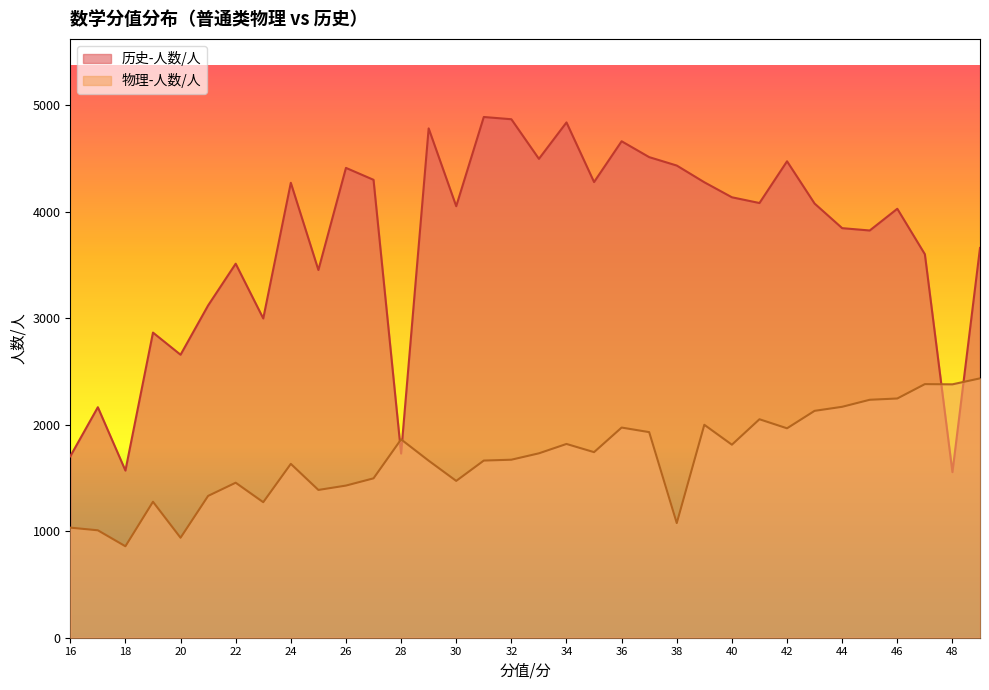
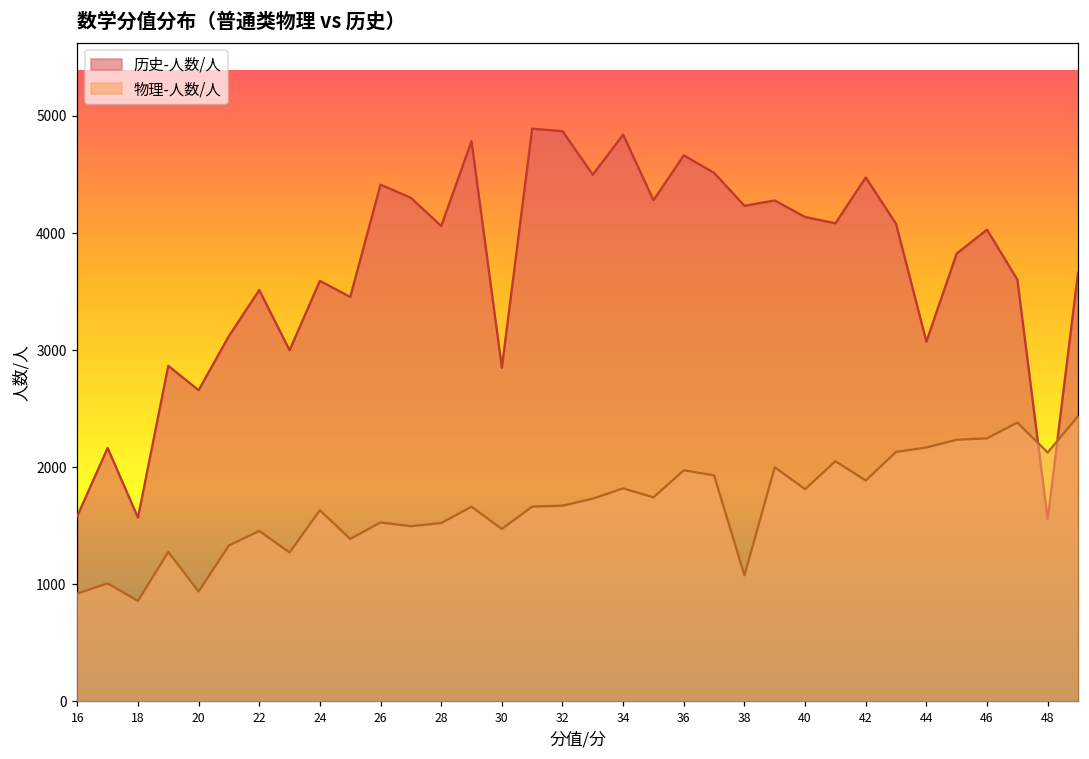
  {
    "历史-人数/人": {
-     "16": 1700,
+     "16": 1580,
      "18": 1570,
      "20": 2660,
      "22": 3510,
-     "24": 4270,
+     "24": 3590,
      "26": 4410,
-     "28": 1730,
-     "30": 4050,
+     "28": 4060,
+     "30": 2850,
      "32": 4870,
      "34": 4840,
      "36": 4660,
-     "38": 4440,
+     "38": 4230,
      "40": 4140,
      "42": 4480,
-     "44": 3850,
+     "44": 3070,
      "46": 4030,
      "48": 1560
    },
    "物理-人数/人": {
-     "16": 1030,
+     "16": 920,
      "18": 860,
      "20": 940,
      "22": 1460,
      "24": 1630,
-     "26": 1430,
-     "28": 1860,
+     "26": 1530,
+     "28": 1520,
      "30": 1470,
      "32": 1670,
      "34": 1820,
      "36": 1970,
      "38": 1080,
      "40": 1810,
-     "42": 1970,
+     "42": 1890,
      "44": 2170,
      "46": 2250,
-     "48": 2380
+     "48": 2130
    }
  }
